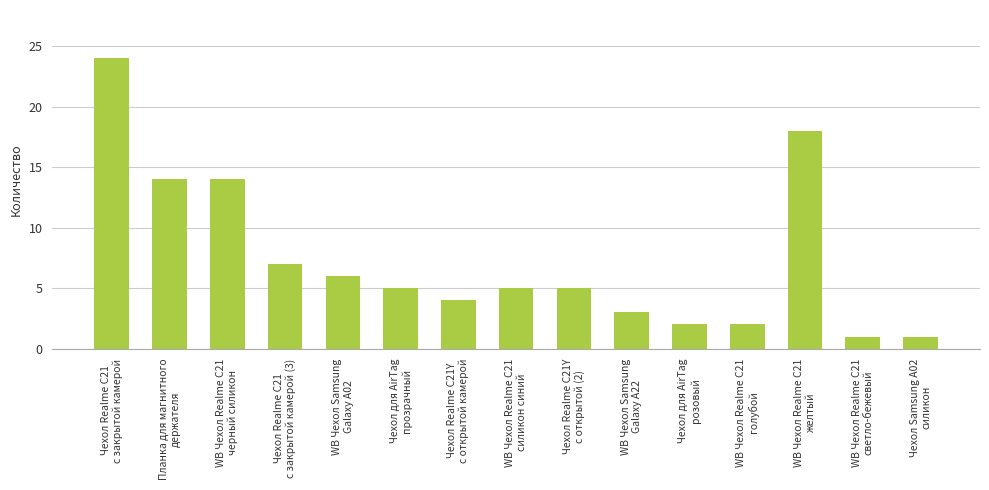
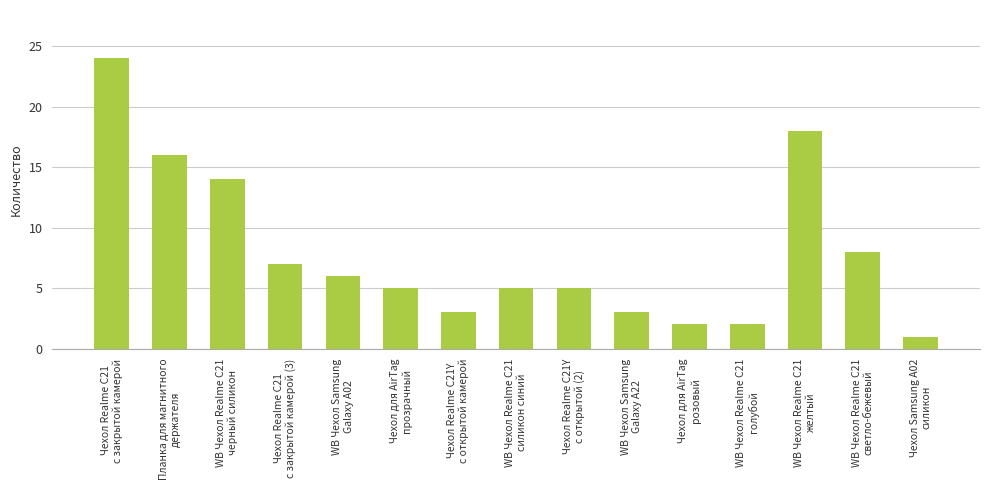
  {
    "Чехол Realme C21 с закрытой камерой": 24,
-   "Планка для магнитного держателя": 14,
+   "Планка для магнитного держателя": 16,
    "WB Чехол Realme C21 черный силикон": 14,
    "Чехол Realme C21 с закрытой камерой (3)": 7,
    "WB Чехол Samsung Galaxy A02": 6,
    "Чехол для AirTag прозрачный": 5,
-   "Чехол Realme C21Y с открытой камерой": 4,
+   "Чехол Realme C21Y с открытой камерой": 3,
    "WB Чехол Realme C21 силикон синий": 5,
    "Чехол Realme C21Y с открытой (2)": 5,
    "WB Чехол Samsung Galaxy A22": 3,
    "Чехол для AirTag розовый": 2,
    "WB Чехол Realme C21 голубой": 2,
    "WB Чехол Realme C21 желтый": 18,
-   "WB Чехол Realme C21 светло-бежевый": 1,
+   "WB Чехол Realme C21 светло-бежевый": 8,
    "Чехол Samsung A02 силикон": 1
  }
